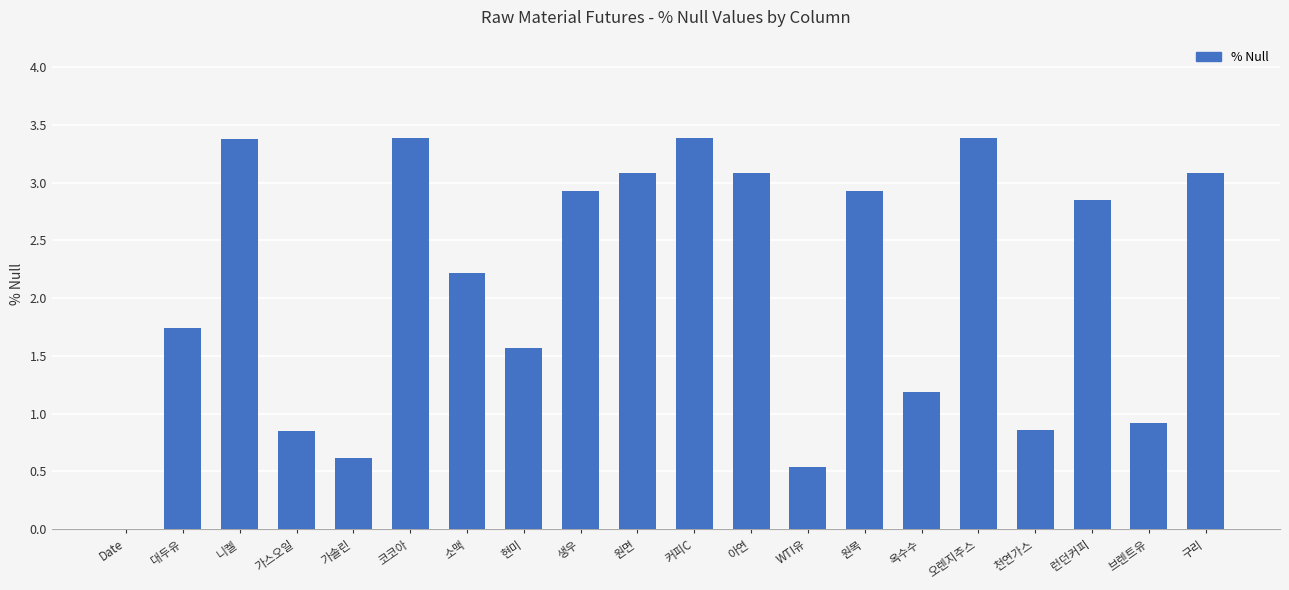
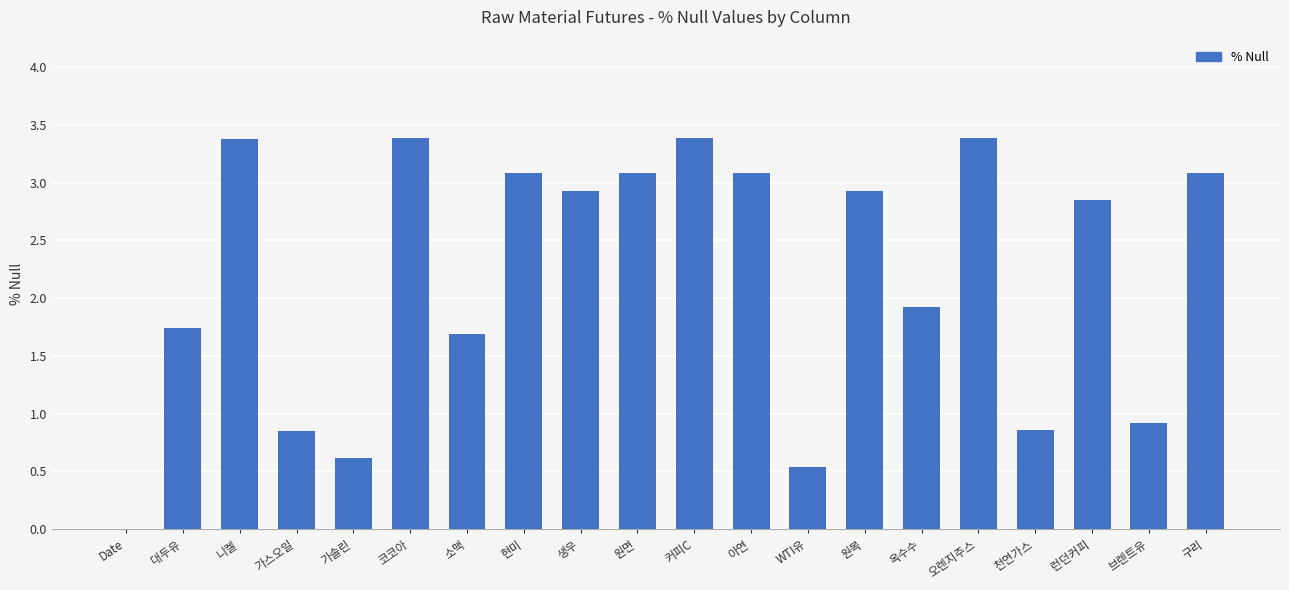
  {
    "Date": 0.00,
    "대두유": 1.74,
    "니켈": 3.38,
    "가스오일": 0.85,
    "가솔린": 0.62,
    "코코아": 3.39,
-   "소맥": 2.22,
-   "현미": 1.57,
+   "소맥": 1.69,
+   "현미": 3.08,
    "생우": 2.93,
    "원면": 3.08,
    "커피C": 3.39,
    "아연": 3.08,
    "WTI유": 0.54,
    "원목": 2.93,
-   "옥수수": 1.19,
+   "옥수수": 1.92,
    "오렌지주스": 3.39,
    "천연가스": 0.86,
    "런던커피": 2.85,
    "브렌트유": 0.92,
    "구리": 3.08
  }
